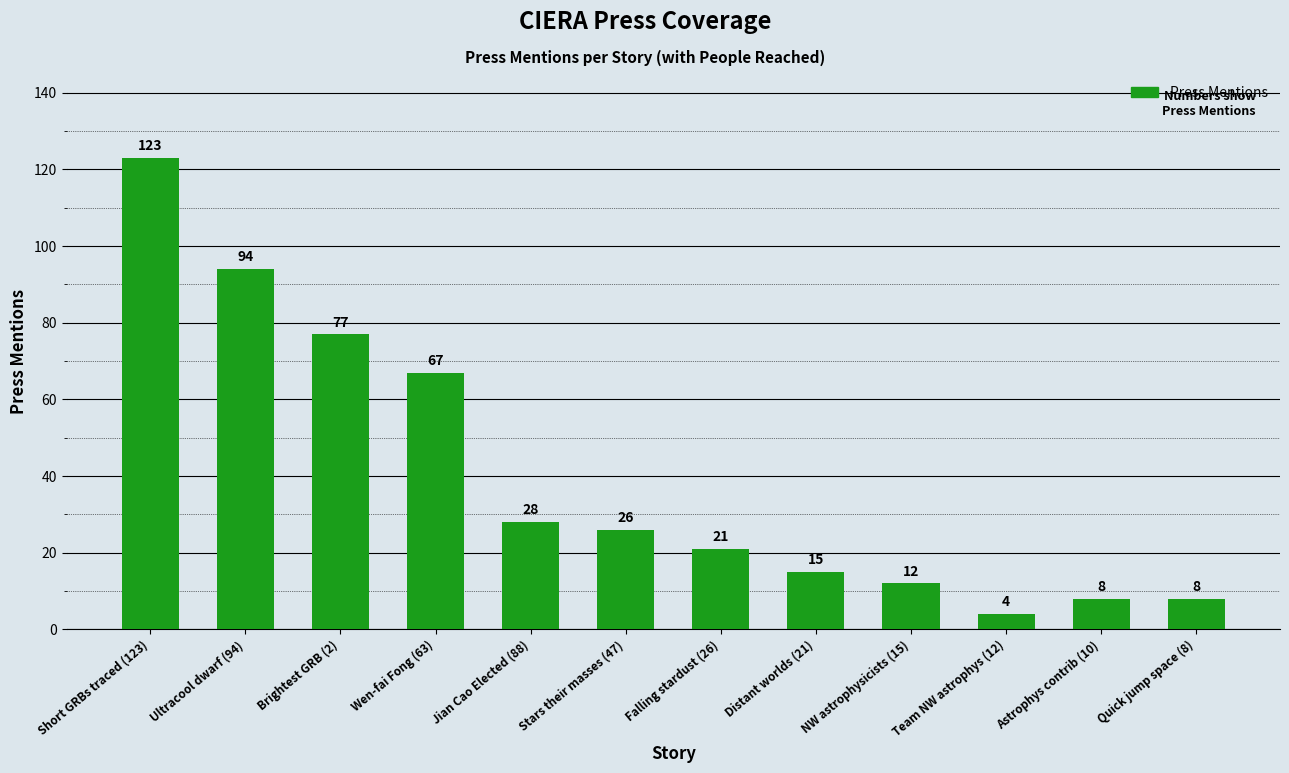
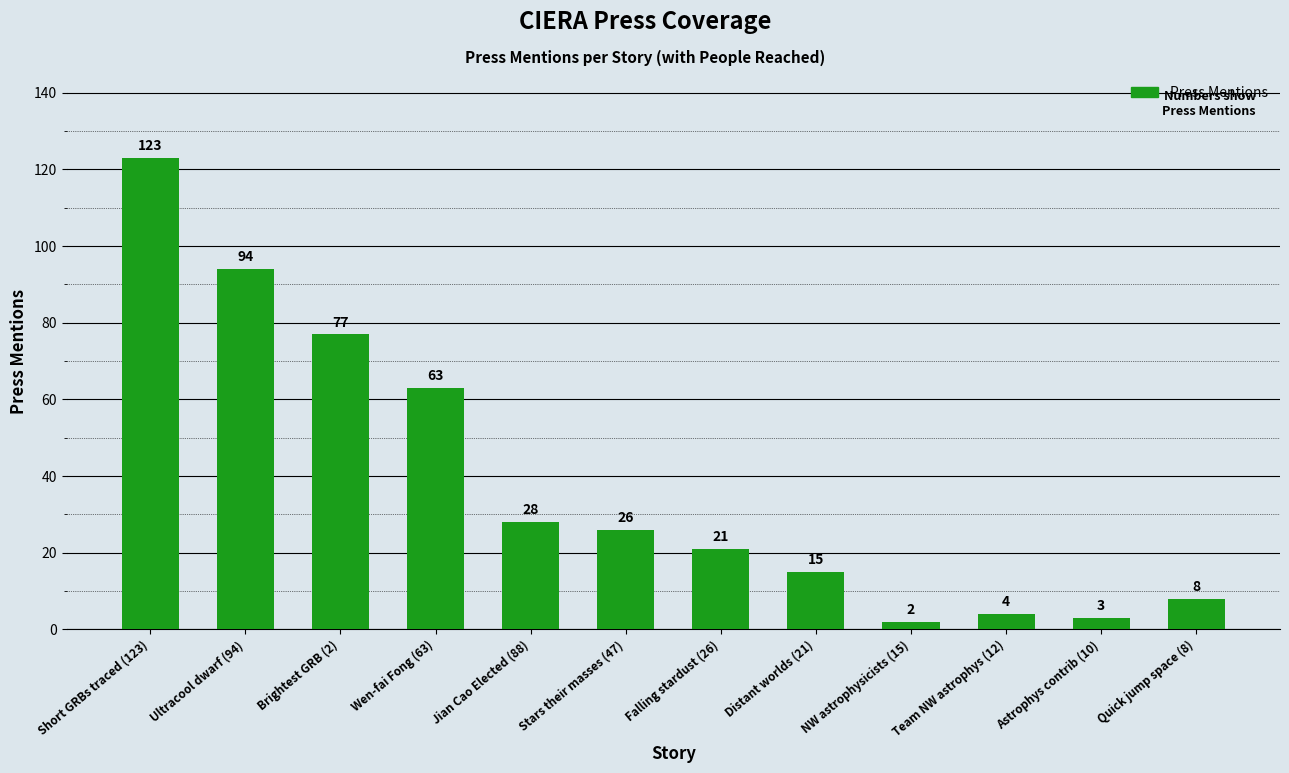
  {
    "Short GRBs traced (123)": 123,
    "Ultracool dwarf (94)": 94,
    "Brightest GRB (2)": 77,
-   "Wen-fai Fong (63)": 67,
+   "Wen-fai Fong (63)": 63,
    "Jian Cao Elected (88)": 28,
    "Stars their masses (47)": 26,
    "Falling stardust (26)": 21,
    "Distant worlds (21)": 15,
-   "NW astrophysicists (15)": 12,
+   "NW astrophysicists (15)": 2,
    "Team NW astrophys (12)": 4,
-   "Astrophys contrib (10)": 8,
+   "Astrophys contrib (10)": 3,
    "Quick jump space (8)": 8
  }
